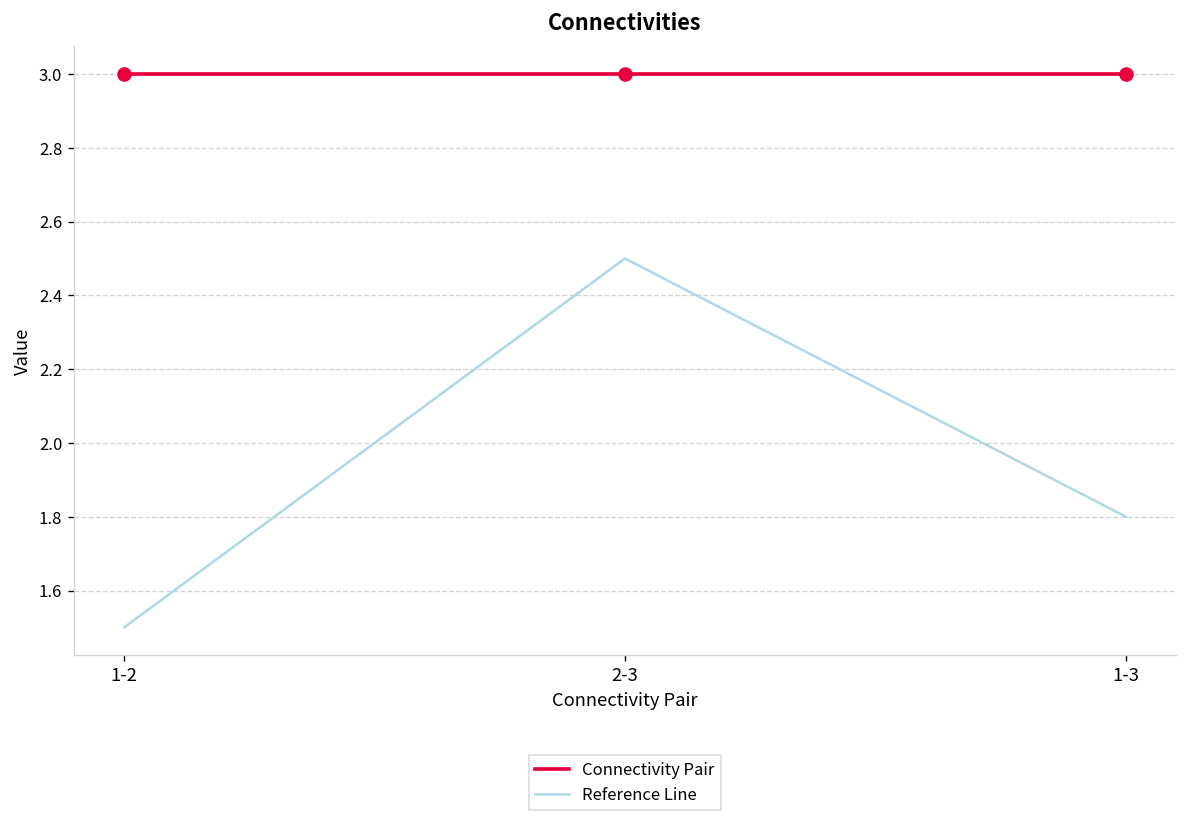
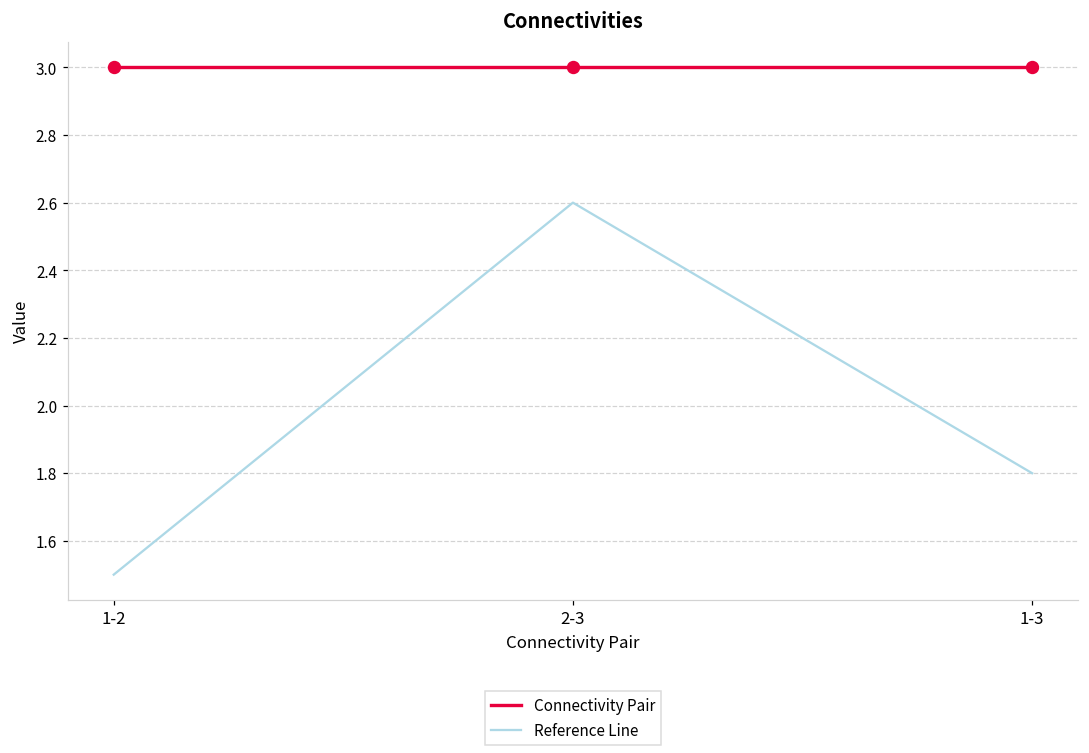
  {
    "Connectivity Pair": {
      "1-2": 3.0,
      "2-3": 3.0,
      "1-3": 3.0
    },
    "Reference Line": {
      "1-2": 1.5,
-     "2-3": 2.5,
+     "2-3": 2.6,
      "1-3": 1.8
    }
  }
